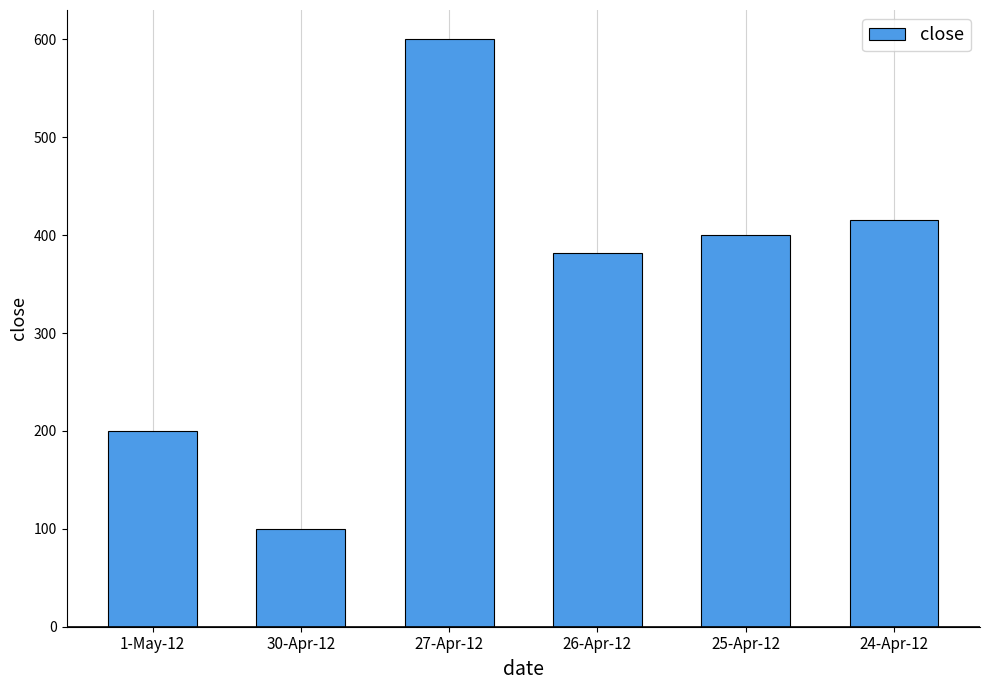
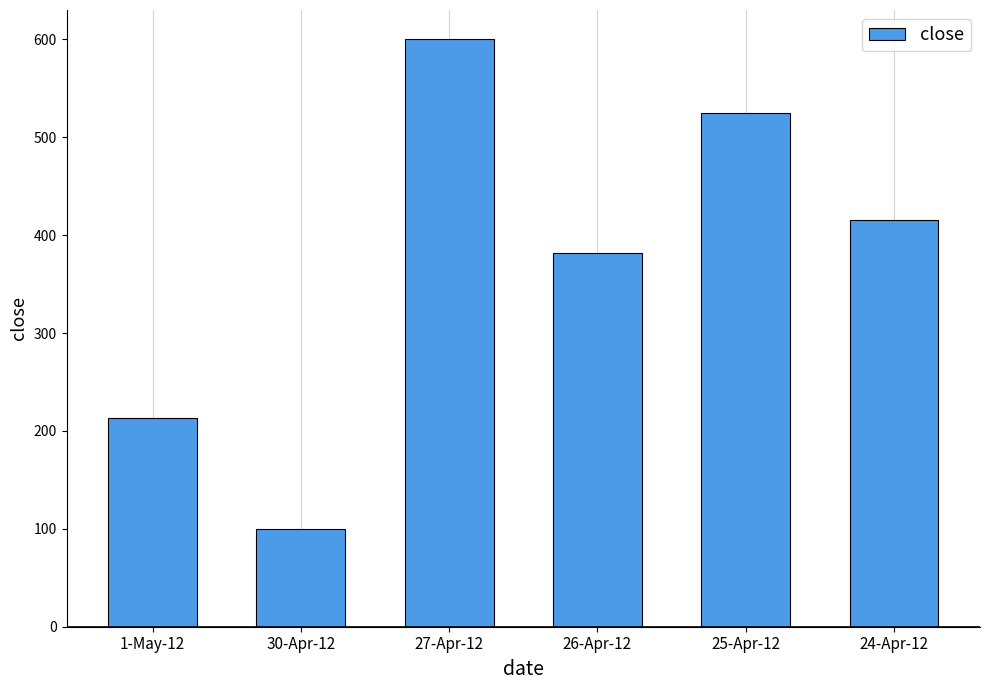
  {
-   "1-May-12": 200,
+   "1-May-12": 210,
    "30-Apr-12": 100,
    "27-Apr-12": 600,
    "26-Apr-12": 380,
-   "25-Apr-12": 400,
+   "25-Apr-12": 530,
    "24-Apr-12": 420
  }
